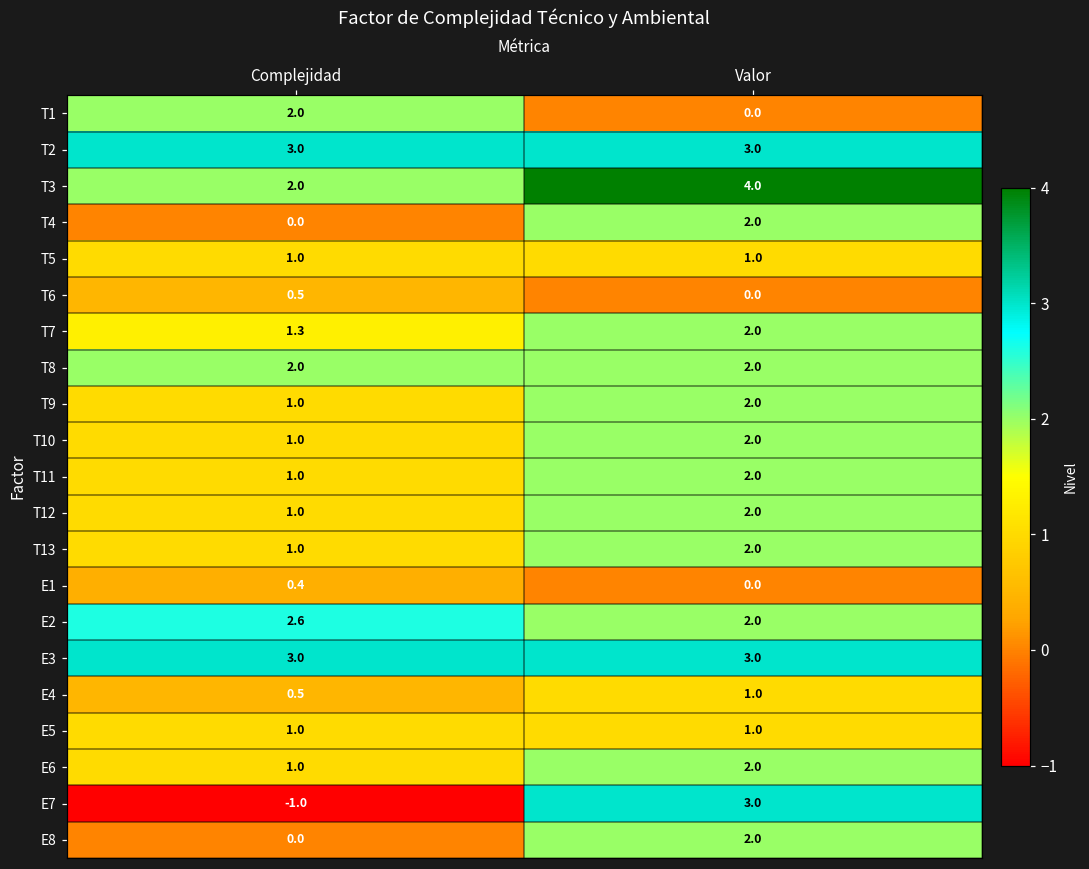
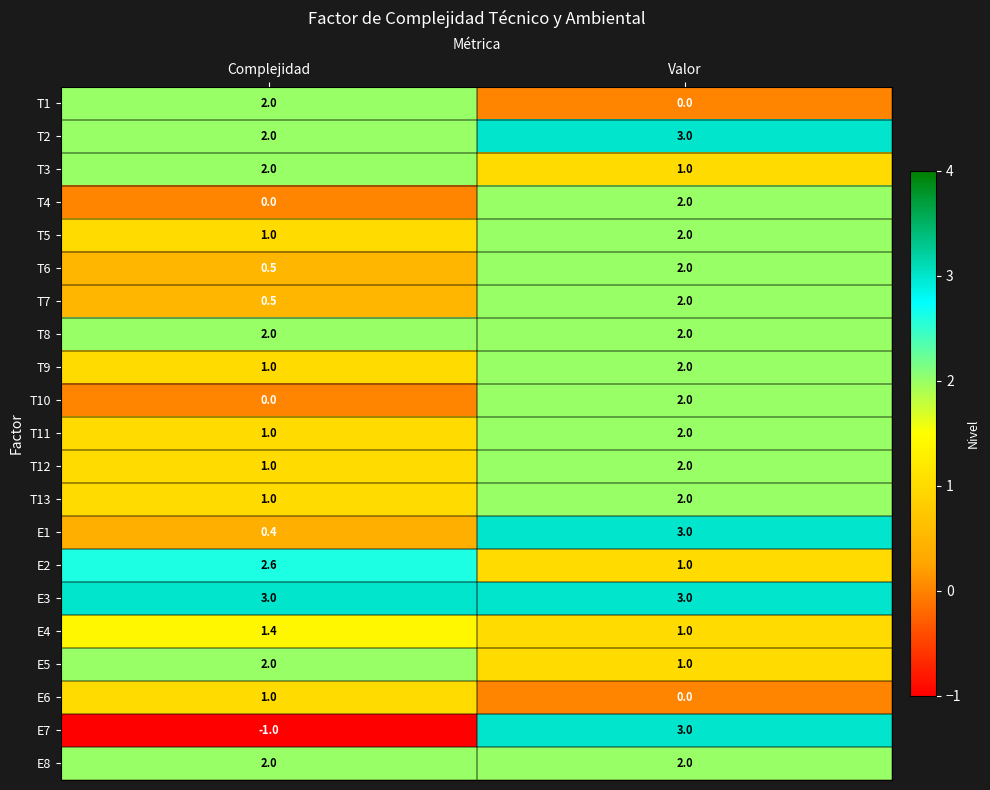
  {
    "T1": {
      "Complejidad": 2.0,
      "Valor": 0.0
    },
    "T2": {
-     "Complejidad": 3.0,
+     "Complejidad": 2.0,
      "Valor": 3.0
    },
    "T3": {
      "Complejidad": 2.0,
-     "Valor": 4.0
+     "Valor": 1.0
    },
    "T4": {
      "Complejidad": 0.0,
      "Valor": 2.0
    },
    "T5": {
      "Complejidad": 1.0,
-     "Valor": 1.0
+     "Valor": 2.0
    },
    "T6": {
      "Complejidad": 0.5,
-     "Valor": 0.0
+     "Valor": 2.0
    },
    "T7": {
-     "Complejidad": 1.3,
+     "Complejidad": 0.5,
      "Valor": 2.0
    },
    "T8": {
      "Complejidad": 2.0,
      "Valor": 2.0
    },
    "T9": {
      "Complejidad": 1.0,
      "Valor": 2.0
    },
    "T10": {
-     "Complejidad": 1.0,
+     "Complejidad": 0.0,
      "Valor": 2.0
    },
    "T11": {
      "Complejidad": 1.0,
      "Valor": 2.0
    },
    "T12": {
      "Complejidad": 1.0,
      "Valor": 2.0
    },
    "T13": {
      "Complejidad": 1.0,
      "Valor": 2.0
    },
    "E1": {
      "Complejidad": 0.4,
-     "Valor": 0.0
+     "Valor": 3.0
    },
    "E2": {
      "Complejidad": 2.6,
-     "Valor": 2.0
+     "Valor": 1.0
    },
    "E3": {
      "Complejidad": 3.0,
      "Valor": 3.0
    },
    "E4": {
-     "Complejidad": 0.5,
+     "Complejidad": 1.4,
      "Valor": 1.0
    },
    "E5": {
-     "Complejidad": 1.0,
+     "Complejidad": 2.0,
      "Valor": 1.0
    },
    "E6": {
      "Complejidad": 1.0,
-     "Valor": 2.0
+     "Valor": 0.0
    },
    "E7": {
      "Complejidad": -1.0,
      "Valor": 3.0
    },
    "E8": {
-     "Complejidad": 0.0,
+     "Complejidad": 2.0,
      "Valor": 2.0
    }
  }
